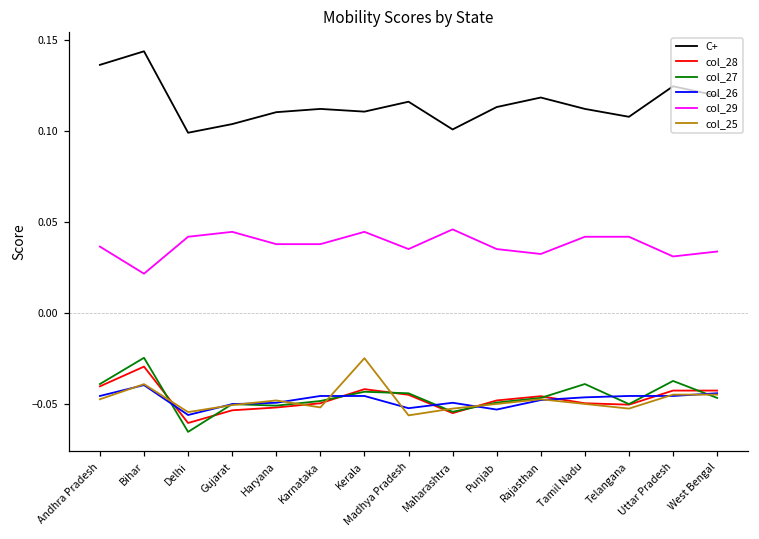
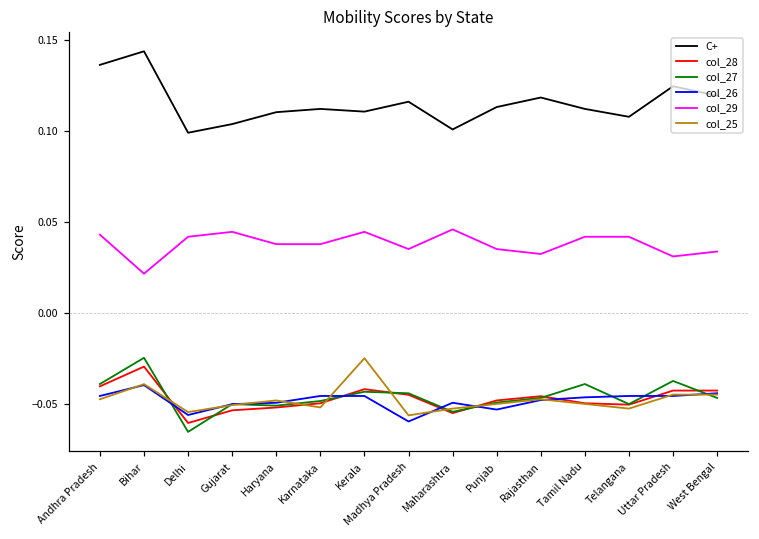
  {
    "C+": {
      "Andhra Pradesh": 0.136,
      "Bihar": 0.144,
      "Delhi": 0.099,
      "Gujarat": 0.104,
      "Haryana": 0.110,
      "Karnataka": 0.112,
      "Kerala": 0.111,
      "Madhya Pradesh": 0.116,
      "Maharashtra": 0.101,
      "Punjab": 0.113,
      "Rajasthan": 0.118,
      "Tamil Nadu": 0.112,
      "Telangana": 0.108
    },
    "col_28": {
      "Bihar": -0.029,
      "Delhi": -0.060,
      "Gujarat": -0.053,
      "Uttar Pradesh": -0.043
    },
    "col_27": {
      "Bihar": -0.025,
      "Delhi": -0.065,
      "Tamil Nadu": -0.039,
      "Uttar Pradesh": -0.037,
      "West Bengal": -0.047
    },
    "col_26": {
      "Andhra Pradesh": -0.046,
      "Delhi": -0.056,
      "Karnataka": -0.046,
      "Kerala": -0.046,
-     "Madhya Pradesh": -0.052,
+     "Madhya Pradesh": -0.060,
      "Maharashtra": -0.049,
      "Punjab": -0.053,
      "Tamil Nadu": -0.046,
      "Telangana": -0.046
    },
    "col_29": {
-     "Andhra Pradesh": 0.037,
+     "Andhra Pradesh": 0.043,
      "Bihar": 0.022,
      "Delhi": 0.042,
      "Gujarat": 0.045,
      "Haryana": 0.038,
      "Karnataka": 0.038,
      "Kerala": 0.045,
      "Madhya Pradesh": 0.035,
      "Maharashtra": 0.046,
      "Punjab": 0.035,
      "Rajasthan": 0.032,
      "Tamil Nadu": 0.042,
      "Telangana": 0.042,
      "Uttar Pradesh": 0.031,
      "West Bengal": 0.034
    },
    "col_25": {
      "Andhra Pradesh": -0.047,
      "Delhi": -0.054,
      "Karnataka": -0.052,
      "Kerala": -0.025,
      "Madhya Pradesh": -0.056,
      "Maharashtra": -0.053,
      "Telangana": -0.053
    }
  }
